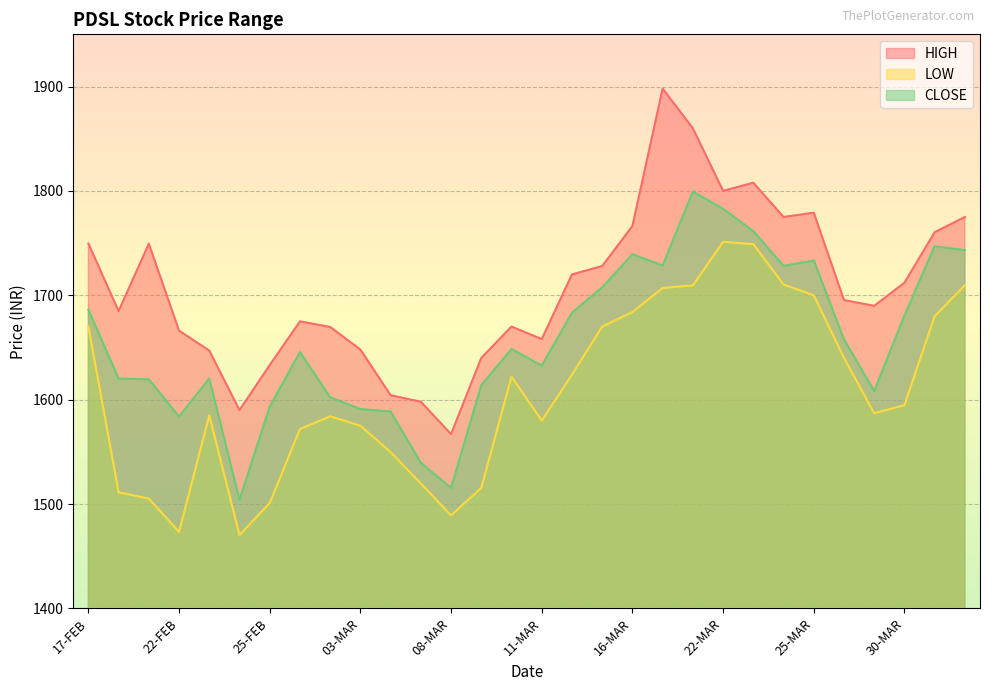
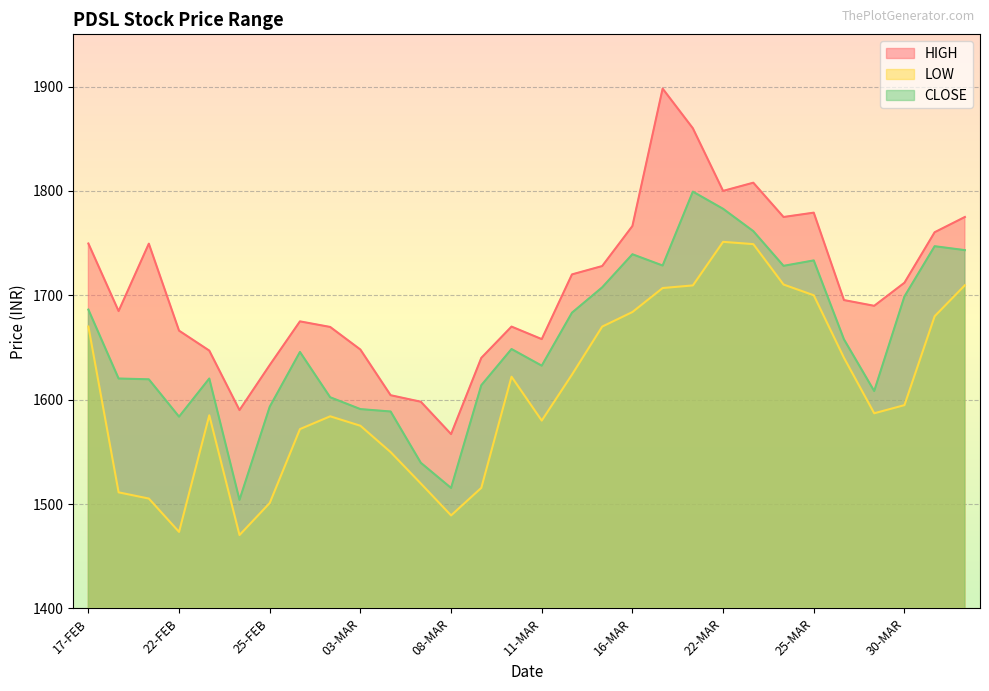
  {
    "HIGH": {
      "17-FEB": 1750,
      "22-FEB": 1666,
      "25-FEB": 1633,
      "03-MAR": 1648,
      "08-MAR": 1567,
      "11-MAR": 1658,
      "16-MAR": 1766,
      "22-MAR": 1800,
      "25-MAR": 1779,
      "30-MAR": 1712
    },
    "LOW": {
      "17-FEB": 1670,
      "22-FEB": 1473,
      "25-FEB": 1501,
      "03-MAR": 1575,
      "08-MAR": 1489,
      "11-MAR": 1580,
      "16-MAR": 1684,
      "22-MAR": 1751,
      "25-MAR": 1700,
      "30-MAR": 1595
    },
    "CLOSE": {
      "17-FEB": 1686,
      "22-FEB": 1584,
      "25-FEB": 1593,
      "03-MAR": 1591,
      "08-MAR": 1515,
      "11-MAR": 1633,
      "16-MAR": 1739,
      "22-MAR": 1783,
      "25-MAR": 1733,
-     "30-MAR": 1680
+     "30-MAR": 1699
    }
  }
